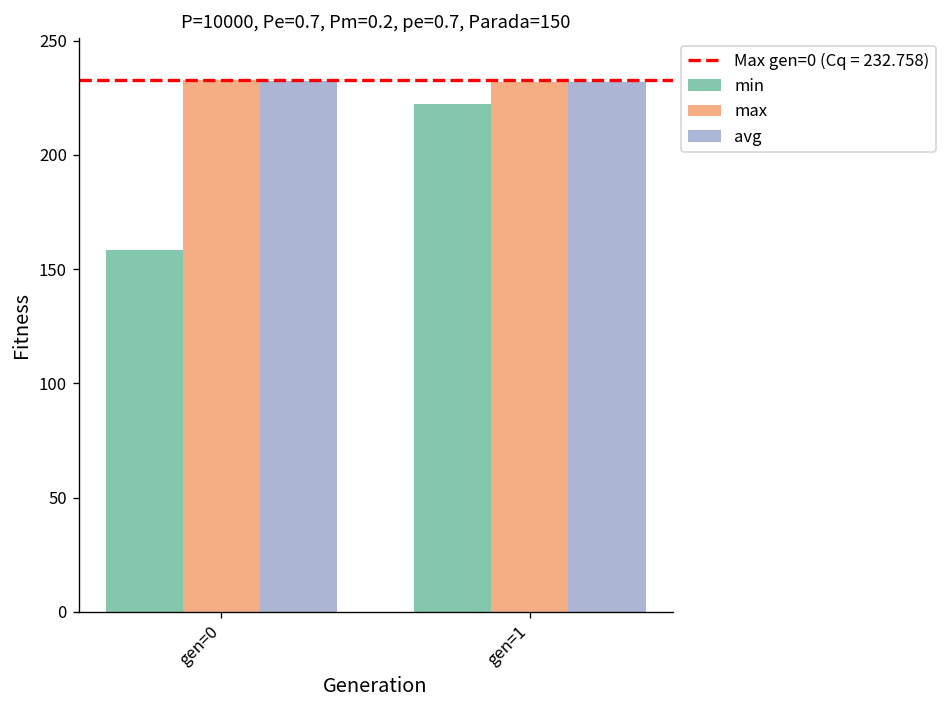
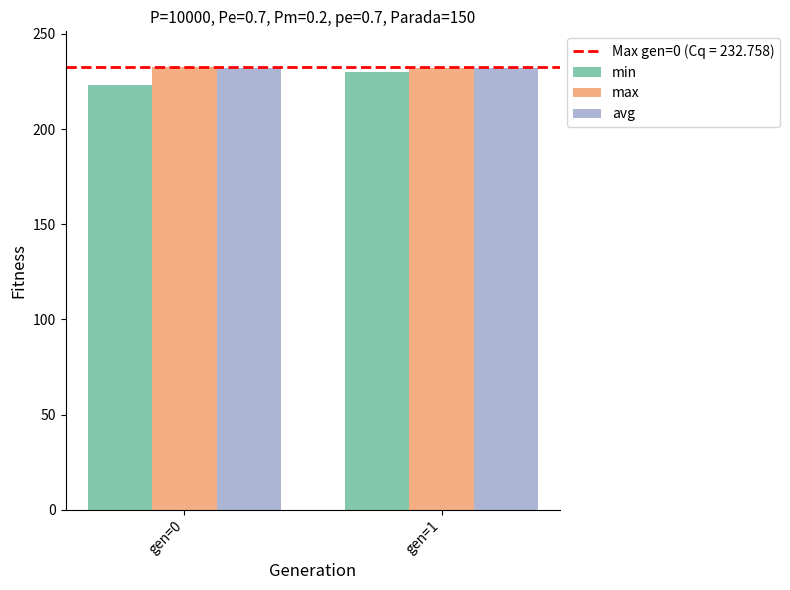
  {
    "min": {
-     "gen=0": 159,
-     "gen=1": 222
+     "gen=0": 223,
+     "gen=1": 230
    },
    "max": {
      "gen=0": 233,
      "gen=1": 232
    },
    "avg": {
      "gen=0": 232,
      "gen=1": 232
    }
  }
